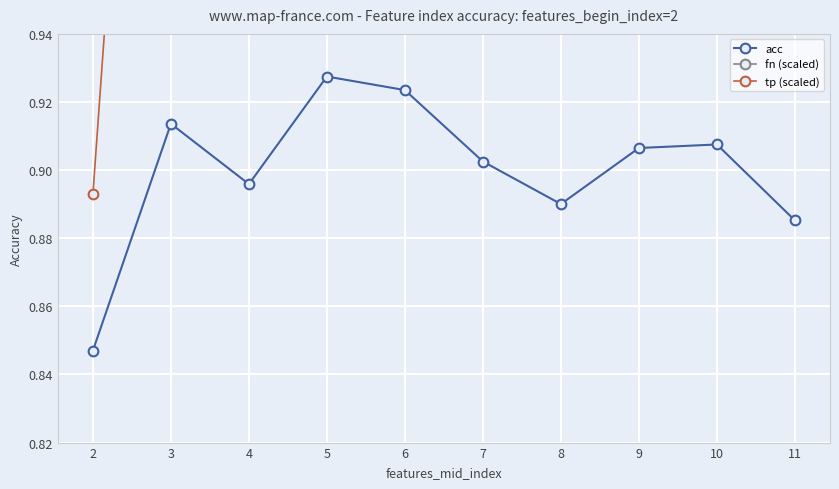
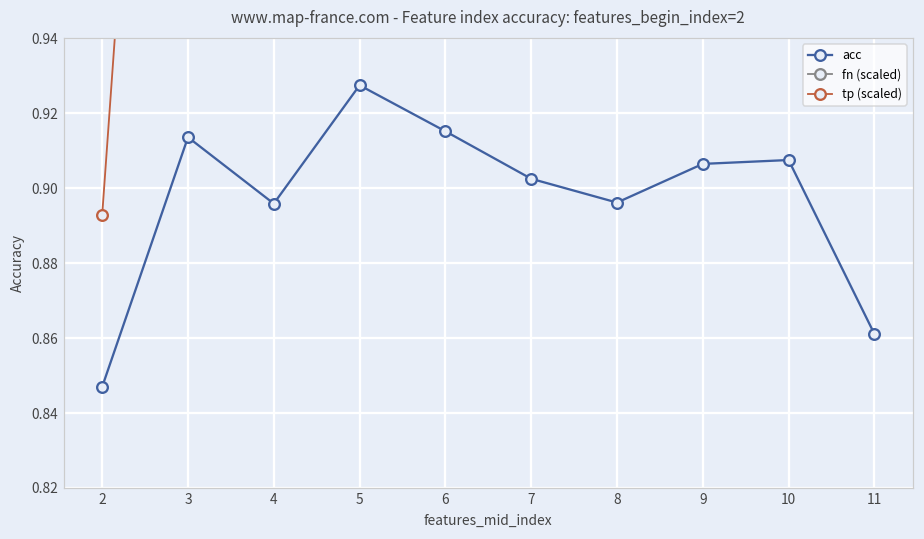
  {
    "acc": {
      "2": 0.847,
      "3": 0.914,
      "4": 0.896,
      "5": 0.927,
-     "6": 0.923,
+     "6": 0.915,
      "7": 0.903,
-     "8": 0.890,
+     "8": 0.896,
      "9": 0.906,
      "10": 0.908,
-     "11": 0.885
+     "11": 0.861
    },
    "tp (scaled)": {
      "2": 0.893
    }
  }
